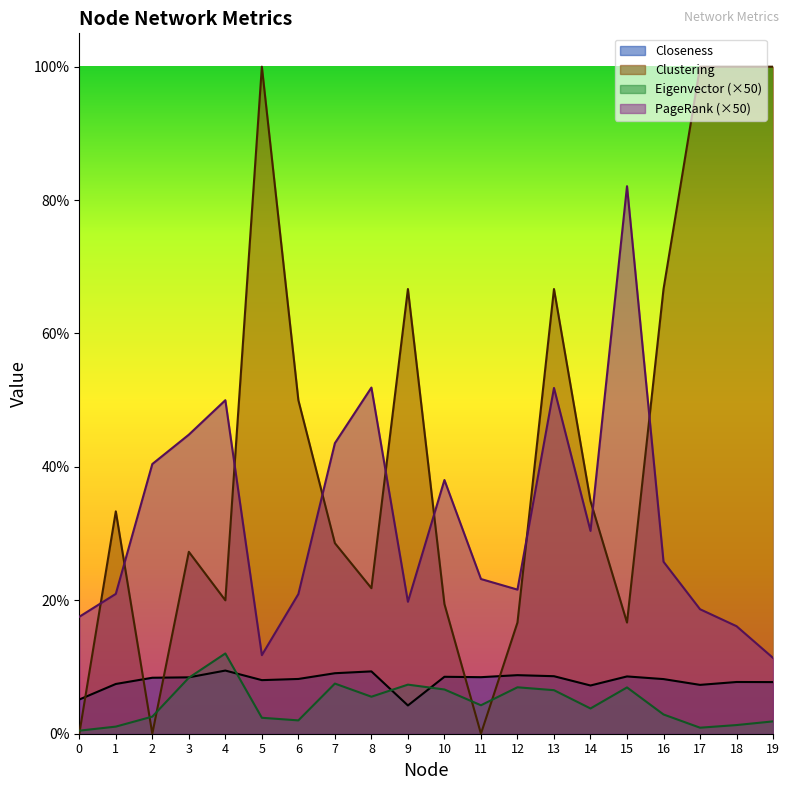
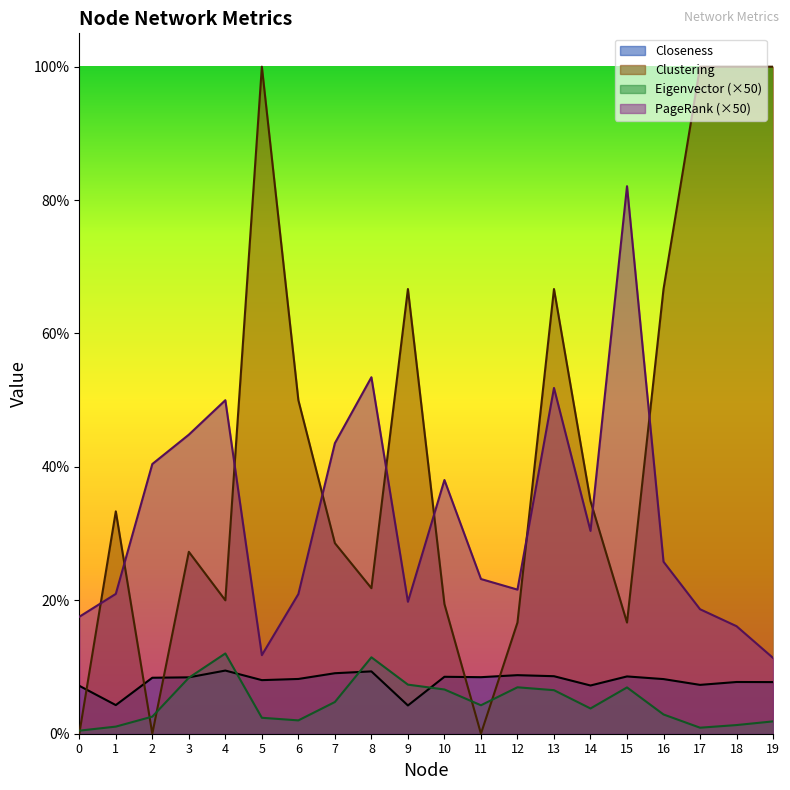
  {
    "Closeness": {
-     "0": "5%",
-     "1": "7%",
+     "0": "7%",
+     "1": "4%",
      "2": "8%",
      "4": "9%",
      "5": "8%",
      "6": "8%",
      "7": "9%",
      "8": "9%",
      "9": "4%",
      "10": "9%",
      "11": "8%",
      "12": "9%",
      "13": "9%",
      "14": "7%",
      "15": "9%",
      "16": "8%",
      "17": "7%",
      "18": "8%",
      "19": "8%"
    },
    "Clustering": {
      "0": "0%",
      "1": "33%",
      "2": "0%",
      "3": "27%",
      "4": "20%",
      "5": "100%",
      "6": "50%",
      "7": "29%",
      "8": "22%",
      "9": "67%",
      "10": "19%",
      "11": "0%",
      "12": "17%",
      "13": "67%",
      "14": "35%",
      "15": "17%",
      "16": "67%",
      "19": "100%"
    },
    "Eigenvector (×50)": {
      "0": "0%",
      "1": "1%",
      "2": "3%",
      "4": "12%",
      "5": "2%",
      "6": "2%",
-     "7": "8%",
-     "8": "6%",
+     "7": "5%",
+     "8": "11%",
      "9": "7%",
      "10": "7%",
      "11": "4%",
      "12": "7%",
      "13": "7%",
      "14": "4%",
      "15": "7%",
      "16": "3%",
      "17": "1%",
      "18": "1%",
      "19": "2%"
    },
    "PageRank (×50)": {
      "0": "18%",
      "1": "21%",
      "2": "40%",
      "3": "45%",
      "4": "50%",
      "5": "12%",
      "6": "21%",
      "7": "44%",
-     "8": "52%",
+     "8": "53%",
      "9": "20%",
      "10": "38%",
      "11": "23%",
      "12": "22%",
      "13": "52%",
      "14": "30%",
      "15": "82%",
      "16": "26%",
      "17": "19%",
      "18": "16%",
      "19": "11%"
    }
  }
